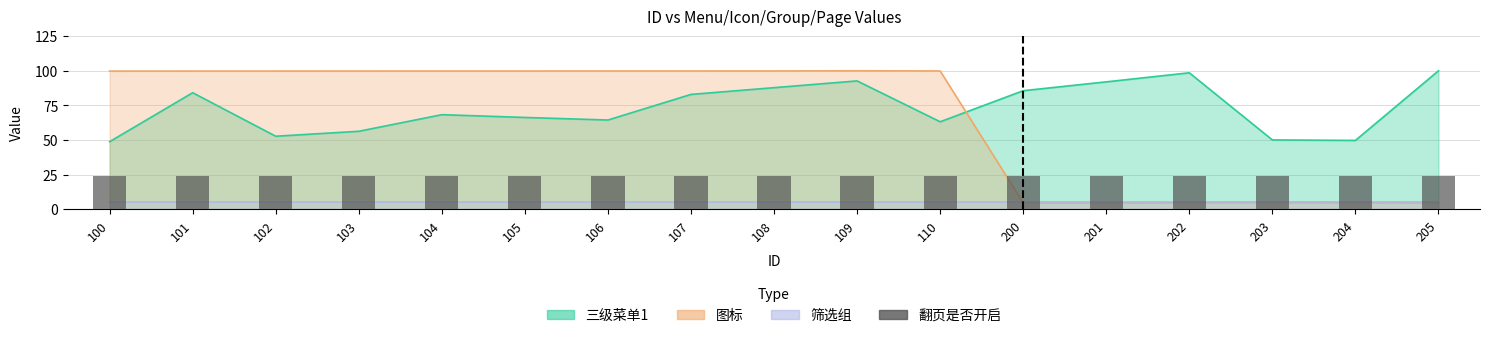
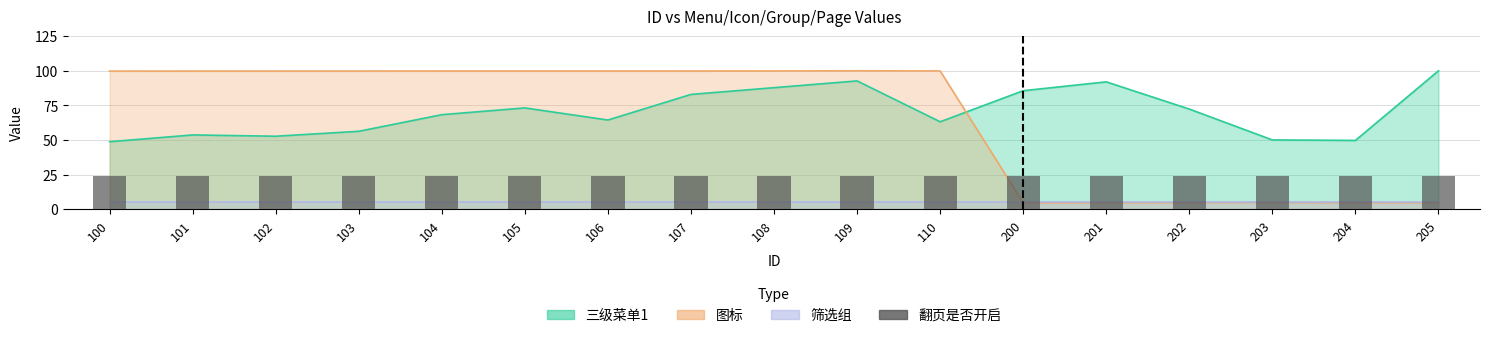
  {
    "三级菜单1": {
      "100": 49,
-     "101": 84,
+     "101": 54,
      "102": 53,
      "103": 56,
      "104": 68,
-     "105": 66,
+     "105": 73,
      "106": 64,
      "107": 83,
      "108": 88,
      "109": 93,
      "110": 63,
      "200": 86,
      "201": 92,
-     "202": 99,
+     "202": 72,
      "203": 50,
      "204": 50,
      "205": 100
    },
    "翻页是否开启": {
      "100": 24,
      "101": 24,
      "102": 24,
      "103": 24,
      "104": 24,
      "105": 24,
      "106": 24,
      "107": 24,
      "108": 24,
      "109": 24,
      "110": 24,
      "200": 24,
      "201": 24,
      "202": 24,
      "203": 24,
      "204": 24,
      "205": 24
    },
    "图标": {
      "100": 100,
      "101": 100,
      "102": 100,
      "103": 100,
      "104": 100,
      "105": 100,
      "106": 100,
      "107": 100,
      "108": 100,
      "109": 100,
      "110": 100
    },
    "筛选组": {
      "100": 5,
      "101": 5,
      "102": 5,
      "103": 5,
      "104": 5,
      "105": 5,
      "106": 5,
      "107": 5,
      "108": 5,
      "109": 5,
      "110": 5
    }
  }
